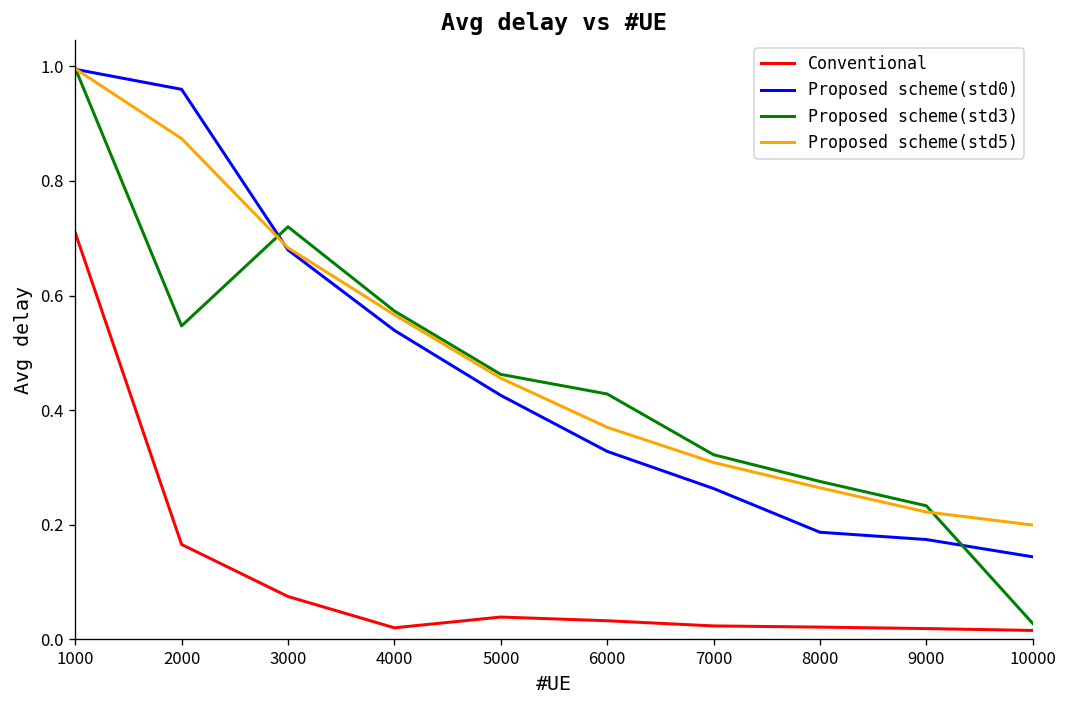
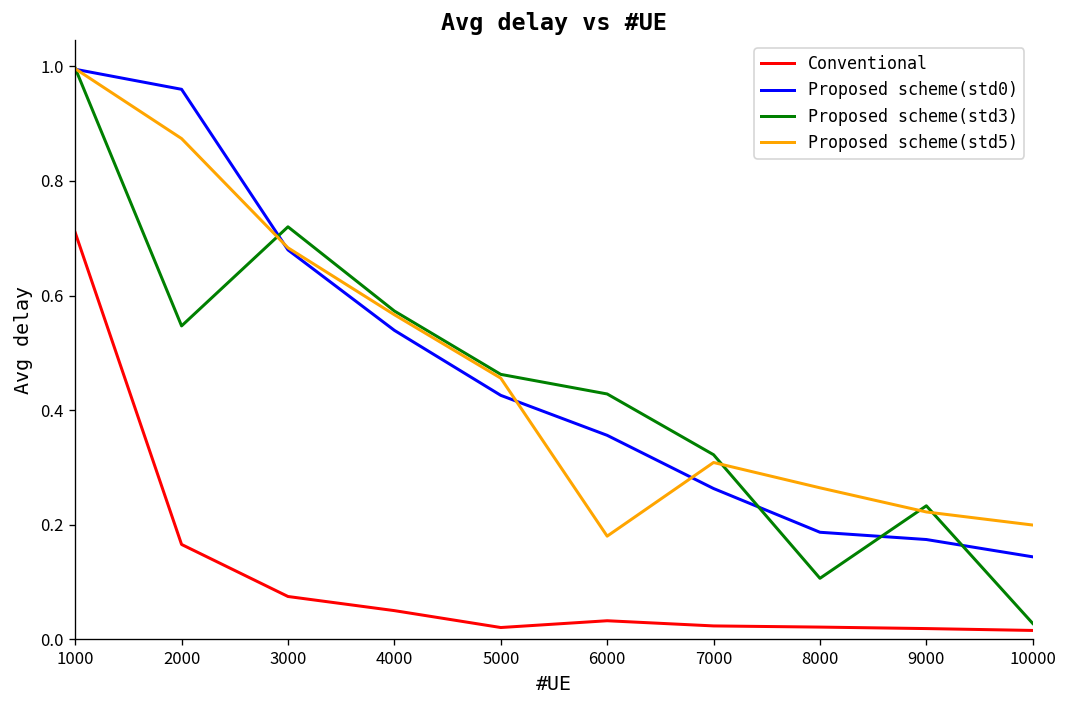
  {
    "Conventional": {
      "1000": 0.71,
      "2000": 0.17,
      "3000": 0.07,
-     "4000": 0.02,
-     "5000": 0.04,
+     "4000": 0.05,
+     "5000": 0.02,
      "6000": 0.03,
      "7000": 0.02,
      "8000": 0.02,
      "9000": 0.02,
      "10000": 0.02
    },
    "Proposed scheme(std0)": {
      "2000": 0.96,
      "4000": 0.54,
      "5000": 0.43,
-     "6000": 0.33,
+     "6000": 0.36,
      "7000": 0.26,
      "8000": 0.19,
      "9000": 0.17,
      "10000": 0.14
    },
    "Proposed scheme(std3)": {
      "2000": 0.55,
      "3000": 0.72,
      "4000": 0.57,
      "5000": 0.46,
      "6000": 0.43,
      "7000": 0.32,
-     "8000": 0.28,
+     "8000": 0.11,
      "9000": 0.23,
      "10000": 0.03
    },
    "Proposed scheme(std5)": {
      "2000": 0.87,
      "4000": 0.57,
      "5000": 0.46,
-     "6000": 0.37,
+     "6000": 0.18,
      "7000": 0.31,
      "8000": 0.26,
      "9000": 0.22,
      "10000": 0.20
    }
  }
